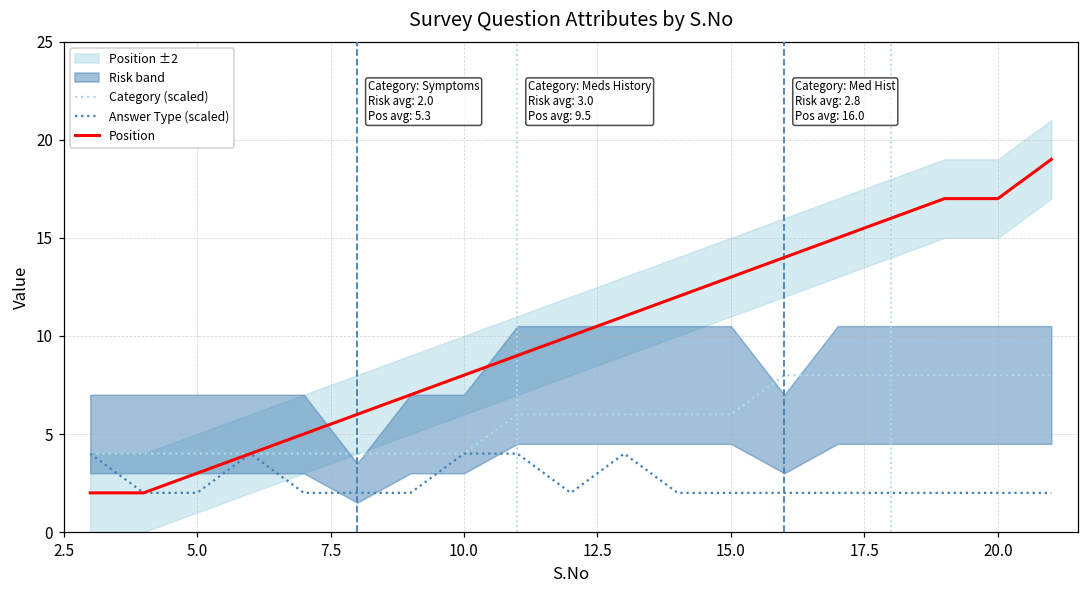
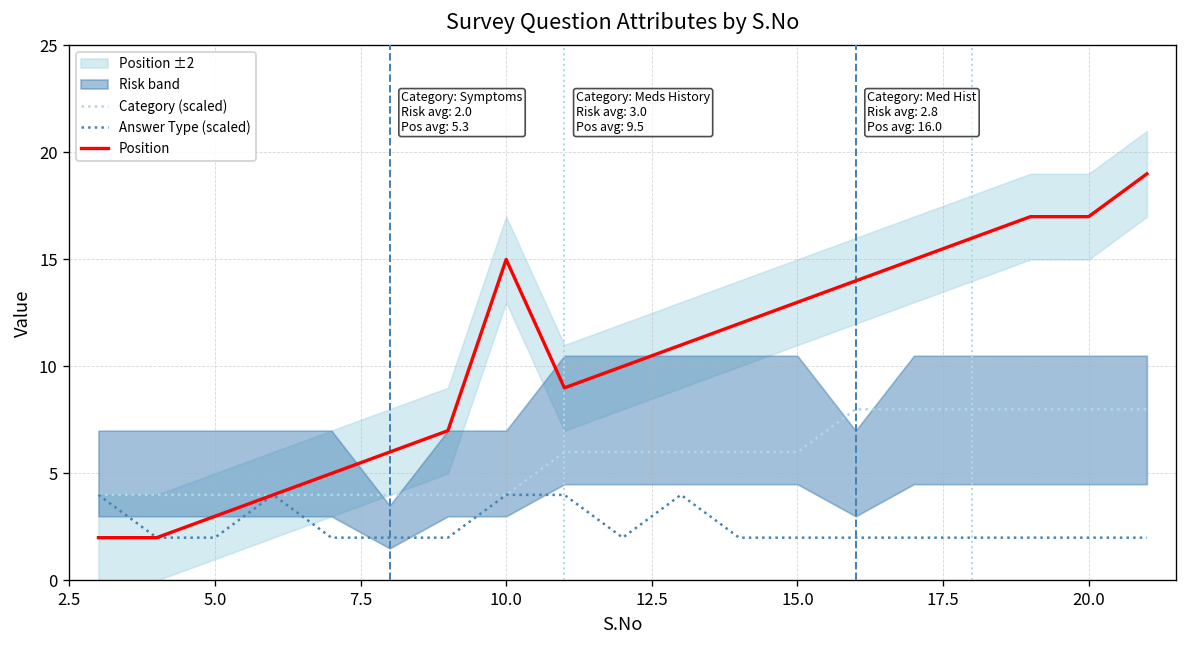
  {
    "Position": {
      "5.0": 3,
-     "10.0": 8,
+     "10.0": 15,
      "15.0": 13,
      "20.0": 17
    }
  }
